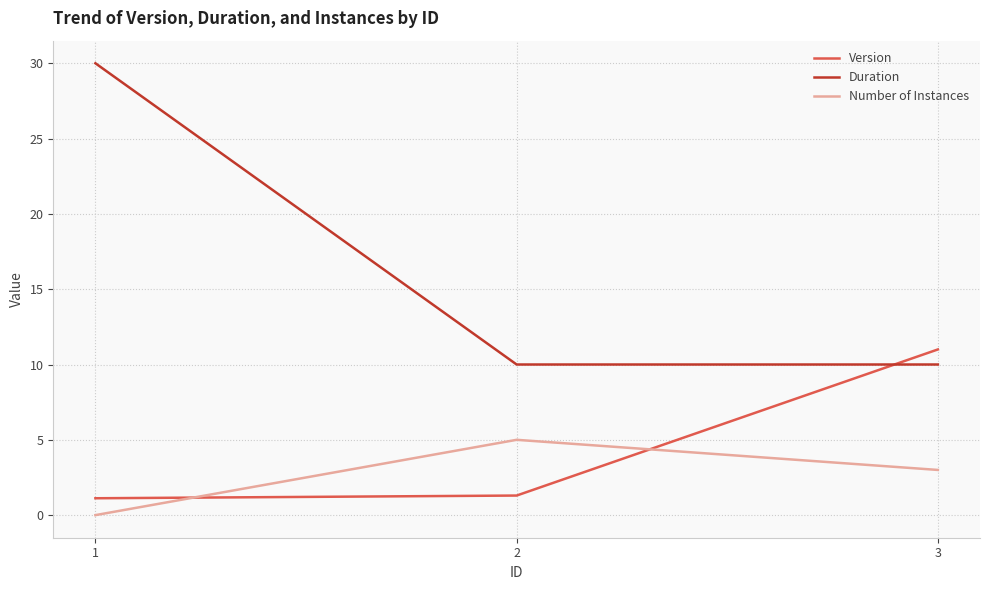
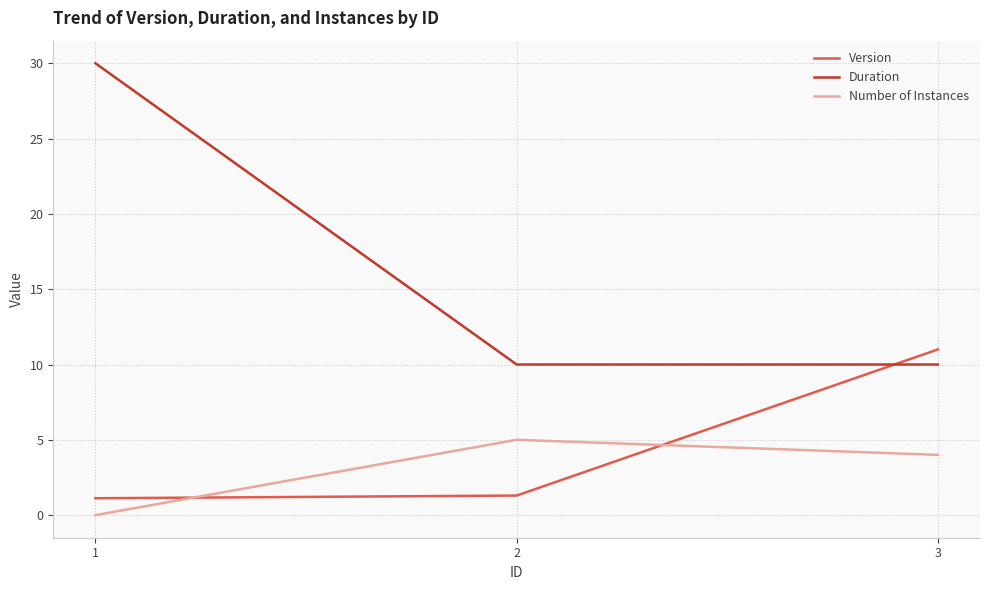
  {
    "Number of Instances": {
      "1": 0,
      "2": 5,
-     "3": 3
+     "3": 4
    }
  }
